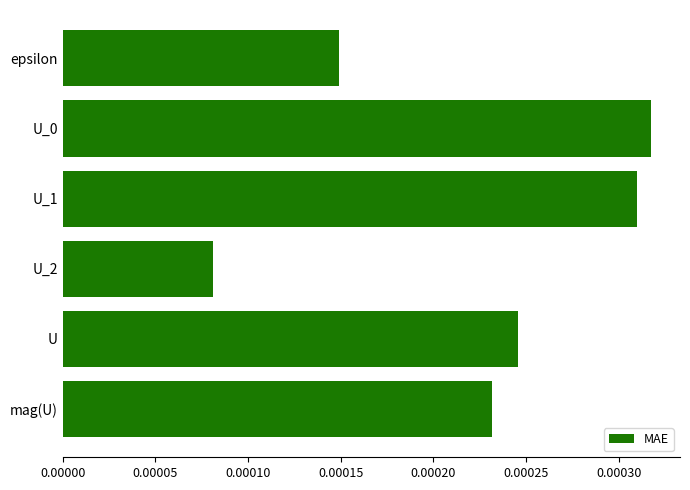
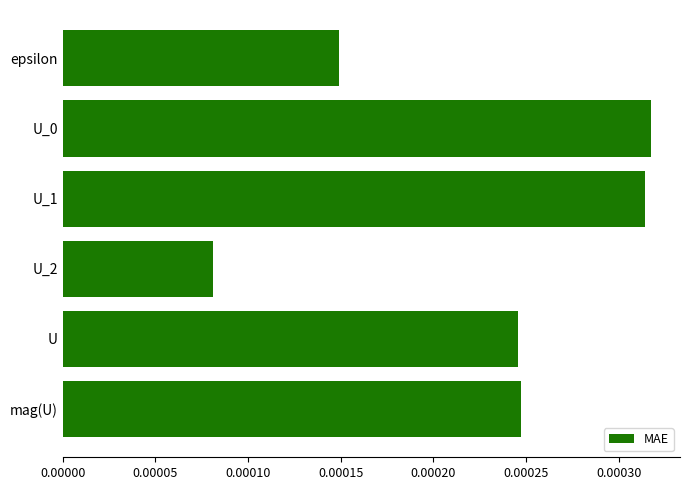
  {
    "epsilon": 0.000149,
    "U_0": 0.000317,
-   "U_1": 0.000310,
+   "U_1": 0.000314,
    "U_2": 0.000081,
    "U": 0.000246,
-   "mag(U)": 0.000232
+   "mag(U)": 0.000247
  }
